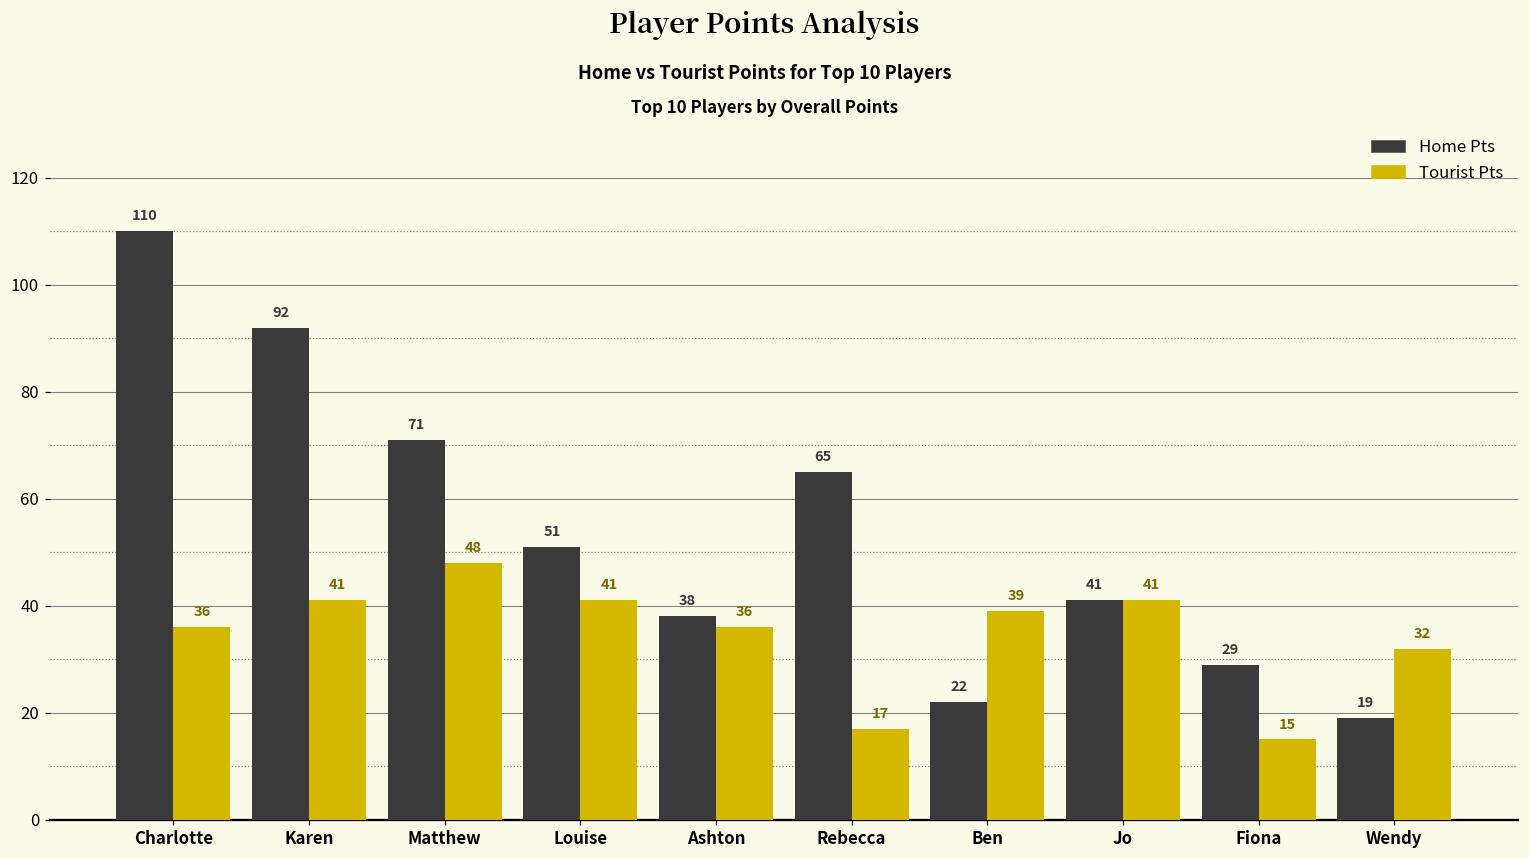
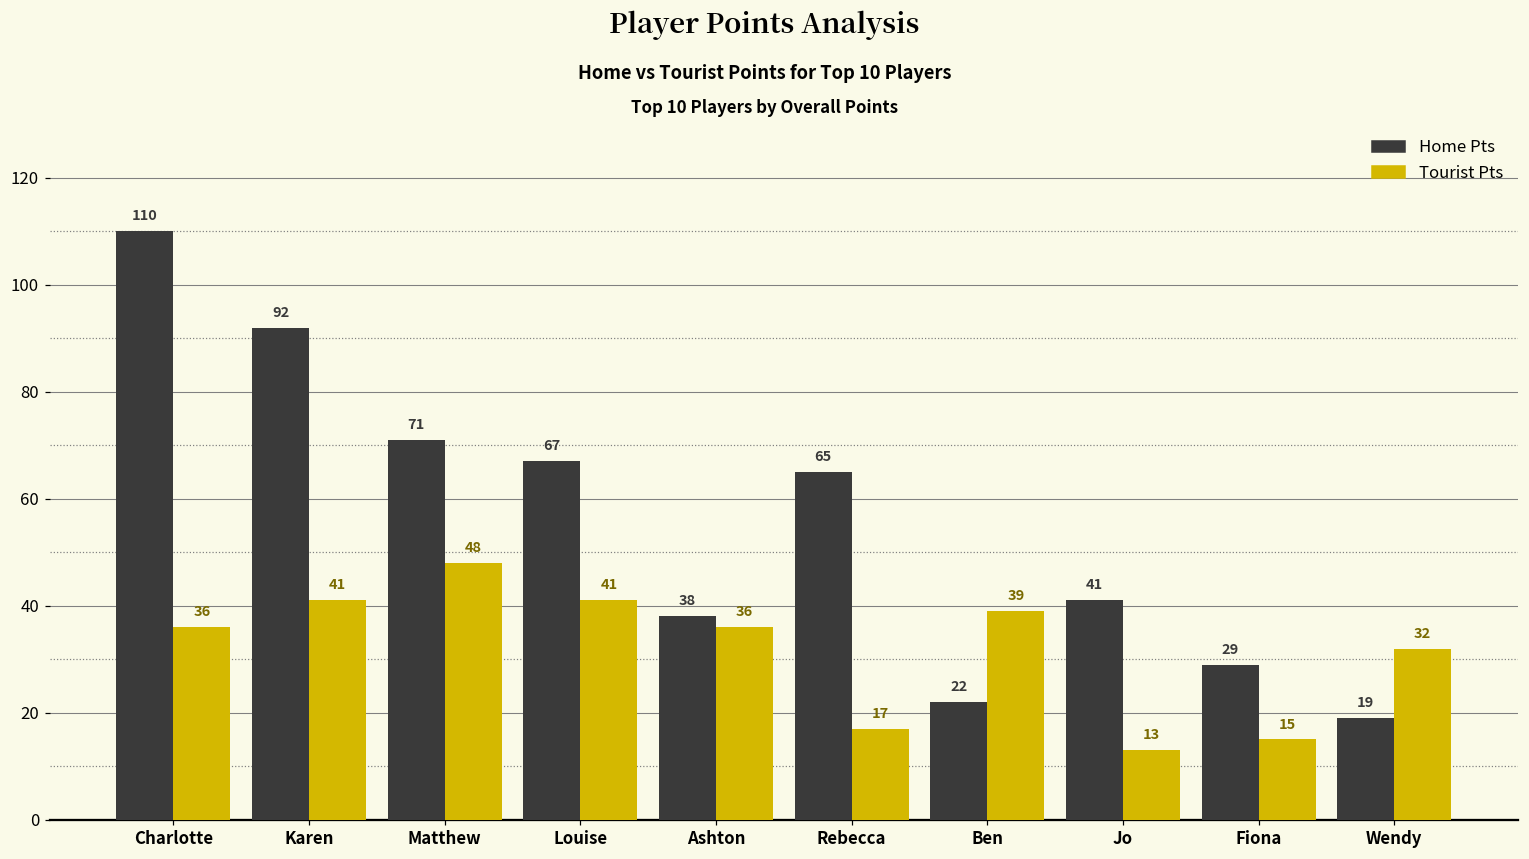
  {
    "Home Pts": {
      "Charlotte": 110,
      "Karen": 92,
      "Matthew": 71,
-     "Louise": 51,
+     "Louise": 67,
      "Ashton": 38,
      "Rebecca": 65,
      "Ben": 22,
      "Jo": 41,
      "Fiona": 29,
      "Wendy": 19
    },
    "Tourist Pts": {
      "Charlotte": 36,
      "Karen": 41,
      "Matthew": 48,
      "Louise": 41,
      "Ashton": 36,
      "Rebecca": 17,
      "Ben": 39,
-     "Jo": 41,
+     "Jo": 13,
      "Fiona": 15,
      "Wendy": 32
    }
  }
